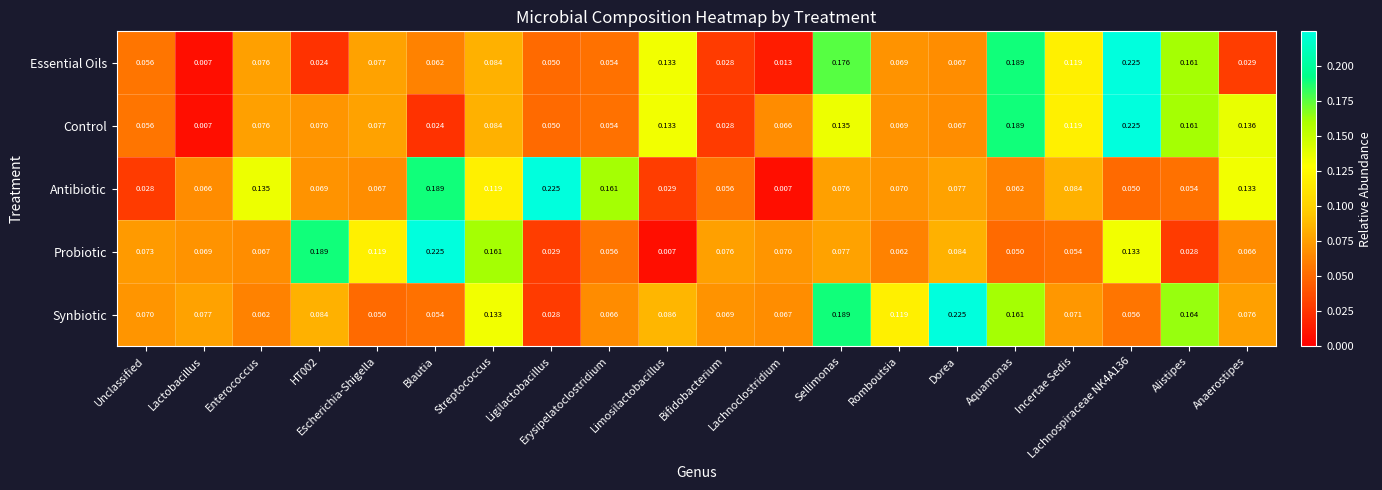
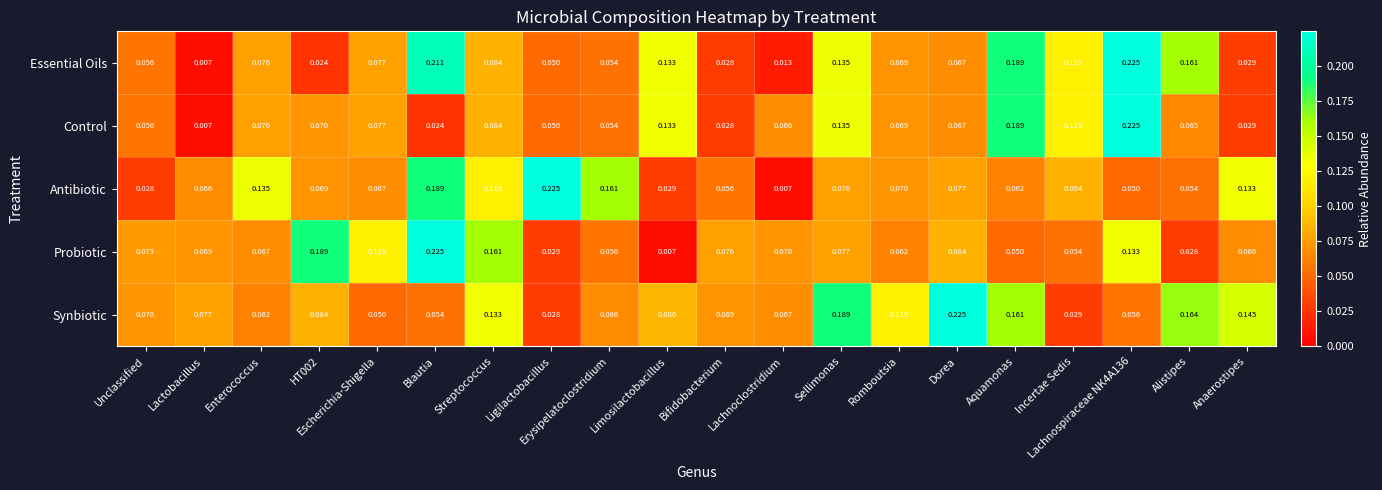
  {
    "Essential Oils": {
      "Unclassified": 0.056,
      "Lactobacillus": 0.007,
      "Enterococcus": 0.076,
      "HT002": 0.024,
      "Escherichia-Shigella": 0.077,
-     "Blautia": 0.062,
+     "Blautia": 0.211,
      "Streptococcus": 0.084,
      "Ligilactobacillus": 0.050,
      "Erysipelatoclostridium": 0.054,
      "Limosilactobacillus": 0.133,
      "Bifidobacterium": 0.028,
      "Lachnoclostridium": 0.013,
-     "Sellimonas": 0.176,
+     "Sellimonas": 0.135,
      "Romboutsia": 0.069,
      "Dorea": 0.067,
      "Aquamonas": 0.189,
      "Incertae Sedis": 0.119,
      "Lachnospiraceae NK4A136": 0.225,
      "Alistipes": 0.161,
      "Anaerostipes": 0.029
    },
    "Control": {
      "Unclassified": 0.056,
      "Lactobacillus": 0.007,
      "Enterococcus": 0.076,
      "HT002": 0.070,
      "Escherichia-Shigella": 0.077,
      "Blautia": 0.024,
      "Streptococcus": 0.084,
      "Ligilactobacillus": 0.050,
      "Erysipelatoclostridium": 0.054,
      "Limosilactobacillus": 0.133,
      "Bifidobacterium": 0.028,
      "Lachnoclostridium": 0.066,
      "Sellimonas": 0.135,
      "Romboutsia": 0.069,
      "Dorea": 0.067,
      "Aquamonas": 0.189,
      "Incertae Sedis": 0.119,
      "Lachnospiraceae NK4A136": 0.225,
-     "Alistipes": 0.161,
-     "Anaerostipes": 0.136
+     "Alistipes": 0.065,
+     "Anaerostipes": 0.029
    },
    "Antibiotic": {
      "Unclassified": 0.028,
      "Lactobacillus": 0.066,
      "Enterococcus": 0.135,
      "HT002": 0.069,
      "Escherichia-Shigella": 0.067,
      "Blautia": 0.189,
      "Streptococcus": 0.119,
      "Ligilactobacillus": 0.225,
      "Erysipelatoclostridium": 0.161,
      "Limosilactobacillus": 0.029,
      "Bifidobacterium": 0.056,
      "Lachnoclostridium": 0.007,
      "Sellimonas": 0.076,
      "Romboutsia": 0.070,
      "Dorea": 0.077,
      "Aquamonas": 0.062,
      "Incertae Sedis": 0.084,
      "Lachnospiraceae NK4A136": 0.050,
      "Alistipes": 0.054,
      "Anaerostipes": 0.133
    },
    "Probiotic": {
      "Unclassified": 0.073,
      "Lactobacillus": 0.069,
      "Enterococcus": 0.067,
      "HT002": 0.189,
      "Escherichia-Shigella": 0.119,
      "Blautia": 0.225,
      "Streptococcus": 0.161,
      "Ligilactobacillus": 0.029,
      "Erysipelatoclostridium": 0.056,
      "Limosilactobacillus": 0.007,
      "Bifidobacterium": 0.076,
      "Lachnoclostridium": 0.070,
      "Sellimonas": 0.077,
      "Romboutsia": 0.062,
      "Dorea": 0.084,
      "Aquamonas": 0.050,
      "Incertae Sedis": 0.054,
      "Lachnospiraceae NK4A136": 0.133,
      "Alistipes": 0.028,
      "Anaerostipes": 0.066
    },
    "Synbiotic": {
      "Unclassified": 0.070,
      "Lactobacillus": 0.077,
      "Enterococcus": 0.062,
      "HT002": 0.084,
      "Escherichia-Shigella": 0.050,
      "Blautia": 0.054,
      "Streptococcus": 0.133,
      "Ligilactobacillus": 0.028,
      "Erysipelatoclostridium": 0.066,
      "Limosilactobacillus": 0.086,
      "Bifidobacterium": 0.069,
      "Lachnoclostridium": 0.067,
      "Sellimonas": 0.189,
      "Romboutsia": 0.119,
      "Dorea": 0.225,
      "Aquamonas": 0.161,
-     "Incertae Sedis": 0.071,
+     "Incertae Sedis": 0.029,
      "Lachnospiraceae NK4A136": 0.056,
      "Alistipes": 0.164,
-     "Anaerostipes": 0.076
+     "Anaerostipes": 0.145
    }
  }
